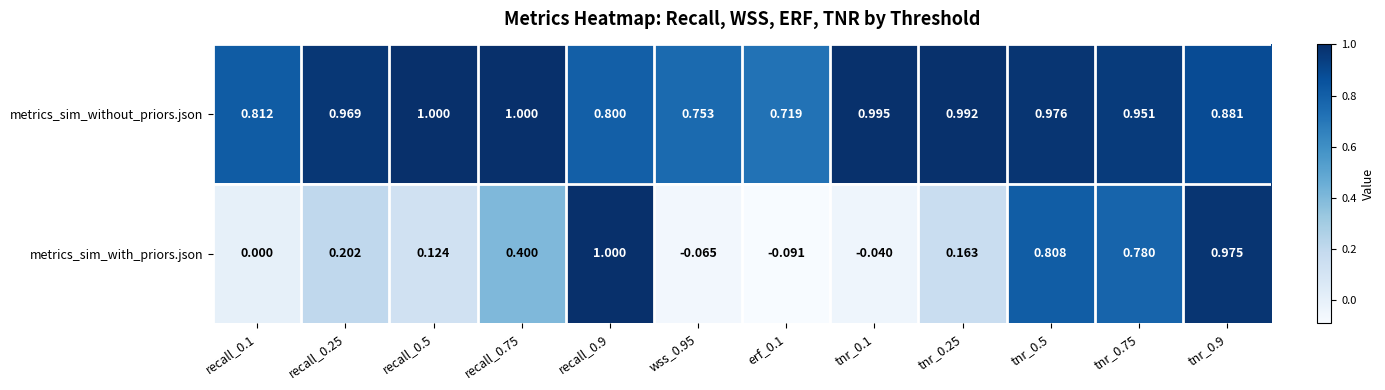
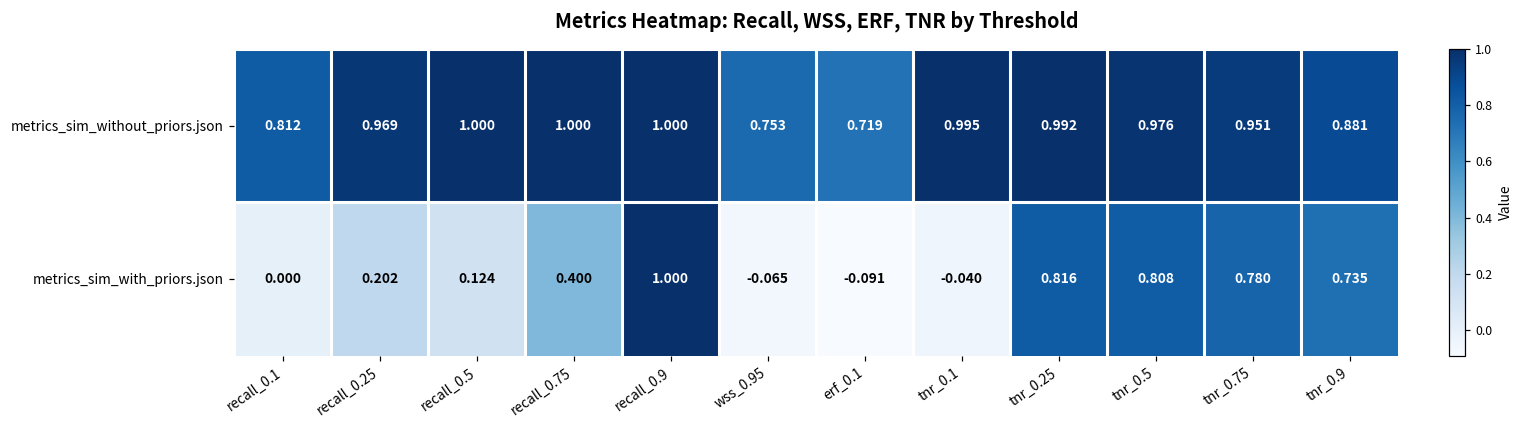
  {
    "metrics_sim_without_priors.json": {
      "recall_0.1": 0.812,
      "recall_0.25": 0.969,
      "recall_0.5": 1.000,
      "recall_0.75": 1.000,
-     "recall_0.9": 0.800,
+     "recall_0.9": 1.000,
      "wss_0.95": 0.753,
      "erf_0.1": 0.719,
      "tnr_0.1": 0.995,
      "tnr_0.25": 0.992,
      "tnr_0.5": 0.976,
      "tnr_0.75": 0.951,
      "tnr_0.9": 0.881
    },
    "metrics_sim_with_priors.json": {
      "recall_0.1": 0.000,
      "recall_0.25": 0.202,
      "recall_0.5": 0.124,
      "recall_0.75": 0.400,
      "recall_0.9": 1.000,
      "wss_0.95": -0.065,
      "erf_0.1": -0.091,
      "tnr_0.1": -0.040,
-     "tnr_0.25": 0.163,
+     "tnr_0.25": 0.816,
      "tnr_0.5": 0.808,
      "tnr_0.75": 0.780,
-     "tnr_0.9": 0.975
+     "tnr_0.9": 0.735
    }
  }
